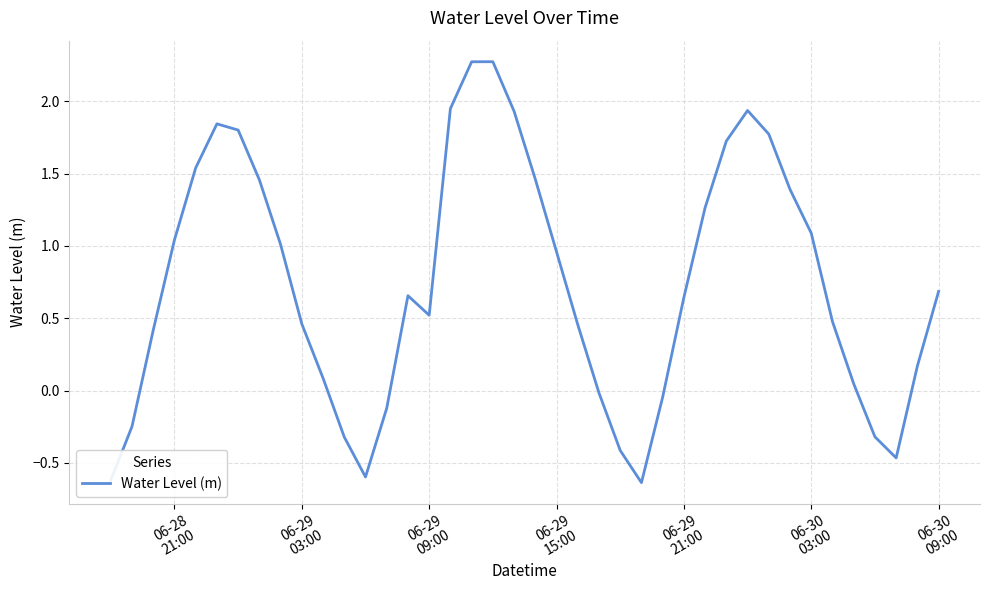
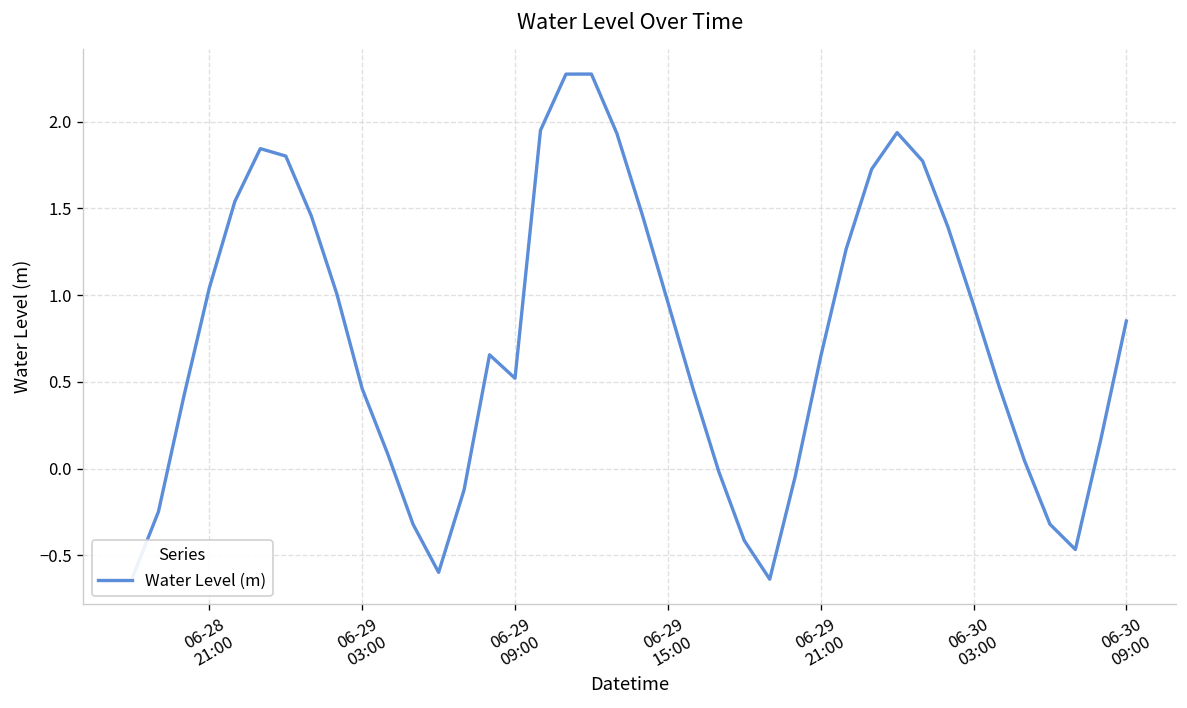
  {
    "06-28 21:00": 1.04,
    "06-29 03:00": 0.46,
    "06-29 09:00": 0.52,
    "06-29 15:00": 0.96,
    "06-29 21:00": 0.64,
-   "06-30 03:00": 1.09,
-   "06-30 09:00": 0.69
+   "06-30 03:00": 0.94,
+   "06-30 09:00": 0.85
  }
